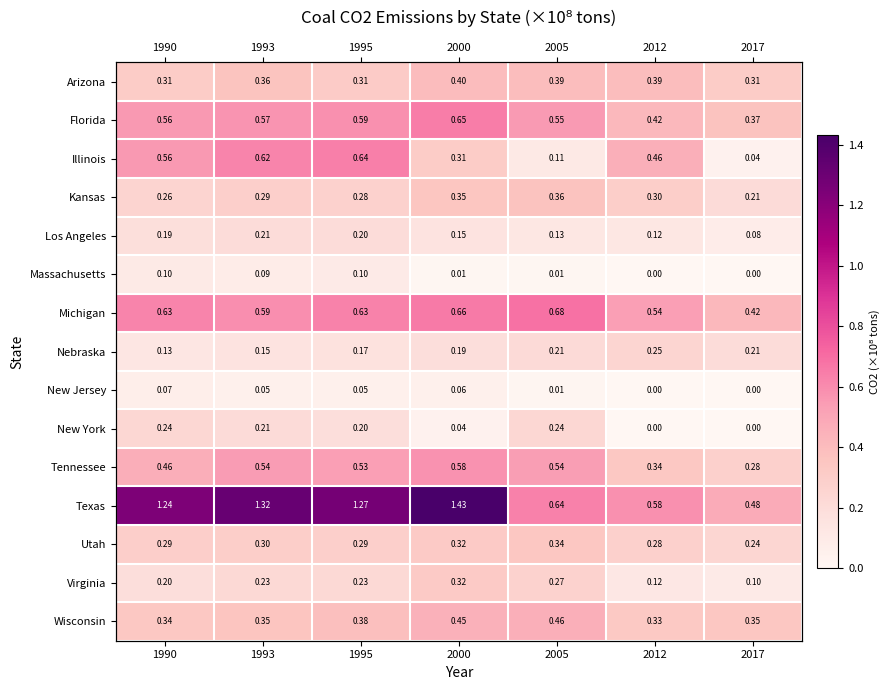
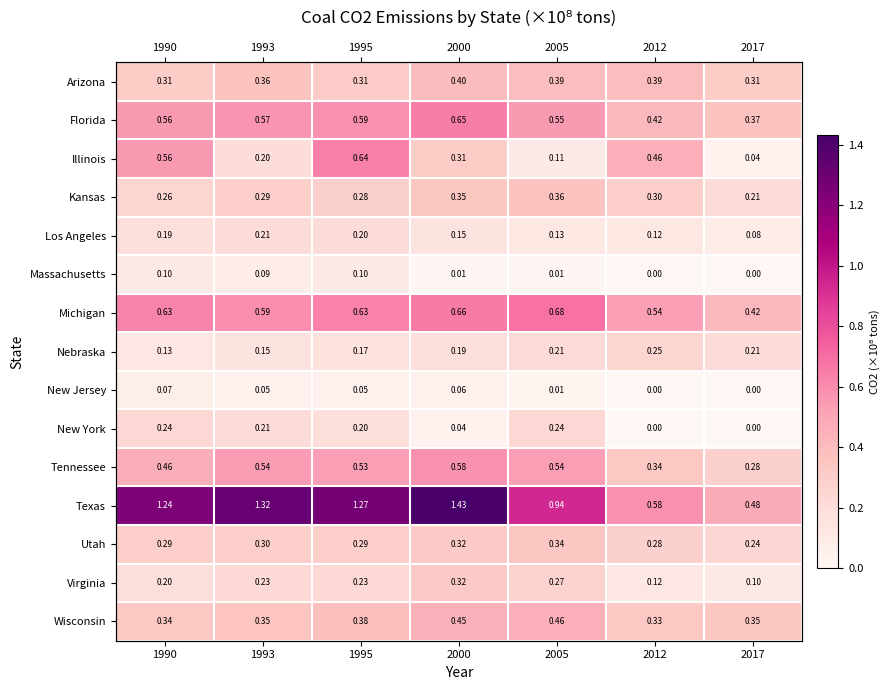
  {
    "Arizona": {
      "1990": 0.31,
      "1993": 0.36,
      "1995": 0.31,
      "2000": 0.40,
      "2005": 0.39,
      "2012": 0.39,
      "2017": 0.31
    },
    "Florida": {
      "1990": 0.56,
      "1993": 0.57,
      "1995": 0.59,
      "2000": 0.65,
      "2005": 0.55,
      "2012": 0.42,
      "2017": 0.37
    },
    "Illinois": {
      "1990": 0.56,
-     "1993": 0.62,
+     "1993": 0.20,
      "1995": 0.64,
      "2000": 0.31,
      "2005": 0.11,
      "2012": 0.46,
      "2017": 0.04
    },
    "Kansas": {
      "1990": 0.26,
      "1993": 0.29,
      "1995": 0.28,
      "2000": 0.35,
      "2005": 0.36,
      "2012": 0.30,
      "2017": 0.21
    },
    "Los Angeles": {
      "1990": 0.19,
      "1993": 0.21,
      "1995": 0.20,
      "2000": 0.15,
      "2005": 0.13,
      "2012": 0.12,
      "2017": 0.08
    },
    "Massachusetts": {
      "1990": 0.10,
      "1993": 0.09,
      "1995": 0.10,
      "2000": 0.01,
      "2005": 0.01,
      "2012": 0.00,
      "2017": 0.00
    },
    "Michigan": {
      "1990": 0.63,
      "1993": 0.59,
      "1995": 0.63,
      "2000": 0.66,
      "2005": 0.68,
      "2012": 0.54,
      "2017": 0.42
    },
    "Nebraska": {
      "1990": 0.13,
      "1993": 0.15,
      "1995": 0.17,
      "2000": 0.19,
      "2005": 0.21,
      "2012": 0.25,
      "2017": 0.21
    },
    "New Jersey": {
      "1990": 0.07,
      "1993": 0.05,
      "1995": 0.05,
      "2000": 0.06,
      "2005": 0.01,
      "2012": 0.00,
      "2017": 0.00
    },
    "New York": {
      "1990": 0.24,
      "1993": 0.21,
      "1995": 0.20,
      "2000": 0.04,
      "2005": 0.24,
      "2012": 0.00,
      "2017": 0.00
    },
    "Tennessee": {
      "1990": 0.46,
      "1993": 0.54,
      "1995": 0.53,
      "2000": 0.58,
      "2005": 0.54,
      "2012": 0.34,
      "2017": 0.28
    },
    "Texas": {
      "1990": 1.24,
      "1993": 1.32,
      "1995": 1.27,
      "2000": 1.43,
-     "2005": 0.64,
+     "2005": 0.94,
      "2012": 0.58,
      "2017": 0.48
    },
    "Utah": {
      "1990": 0.29,
      "1993": 0.30,
      "1995": 0.29,
      "2000": 0.32,
      "2005": 0.34,
      "2012": 0.28,
      "2017": 0.24
    },
    "Virginia": {
      "1990": 0.20,
      "1993": 0.23,
      "1995": 0.23,
      "2000": 0.32,
      "2005": 0.27,
      "2012": 0.12,
      "2017": 0.10
    },
    "Wisconsin": {
      "1990": 0.34,
      "1993": 0.35,
      "1995": 0.38,
      "2000": 0.45,
      "2005": 0.46,
      "2012": 0.33,
      "2017": 0.35
    }
  }
